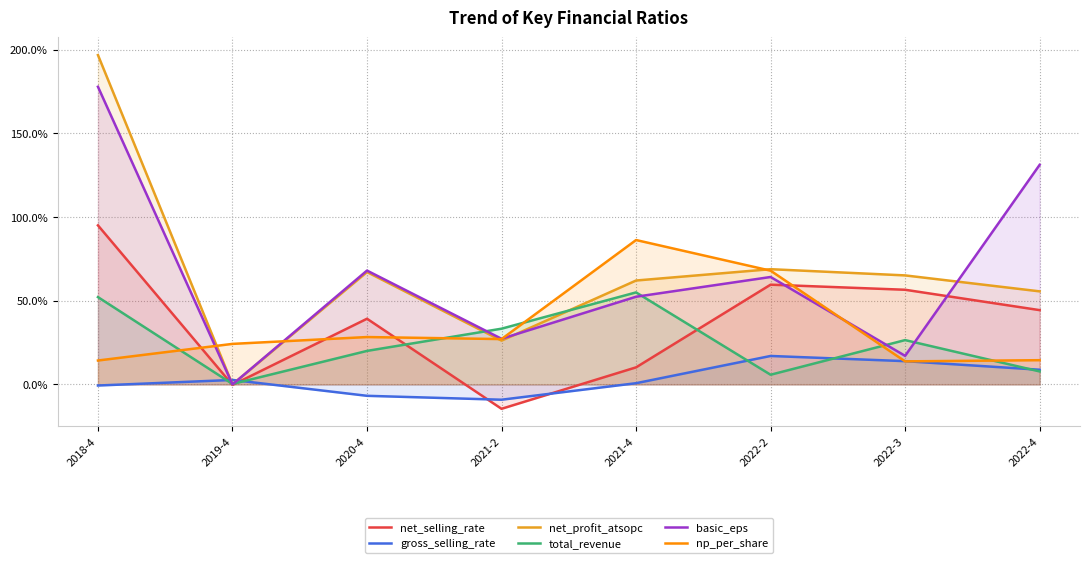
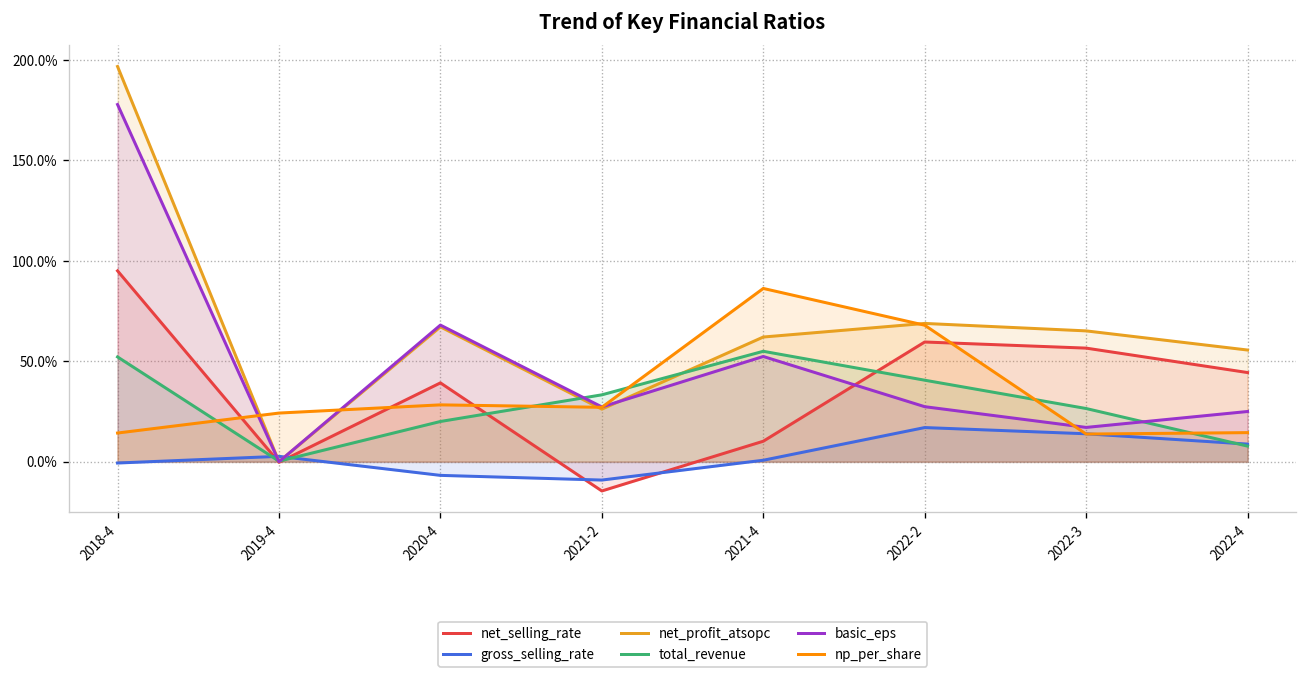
  {
    "total_revenue": {
      "2018-4": "52%",
      "2020-4": "20%",
      "2021-2": "33%",
      "2021-4": "55%",
-     "2022-2": "6%",
+     "2022-2": "41%",
      "2022-3": "26%"
    },
    "basic_eps": {
      "2018-4": "178%",
      "2021-4": "52%",
-     "2022-2": "64%",
+     "2022-2": "27%",
      "2022-3": "17%",
-     "2022-4": "131%"
+     "2022-4": "25%"
    }
  }
